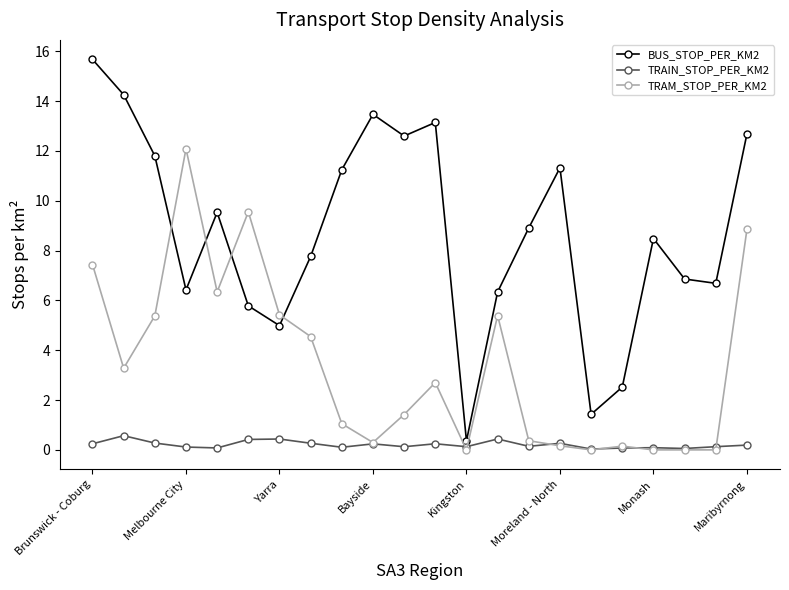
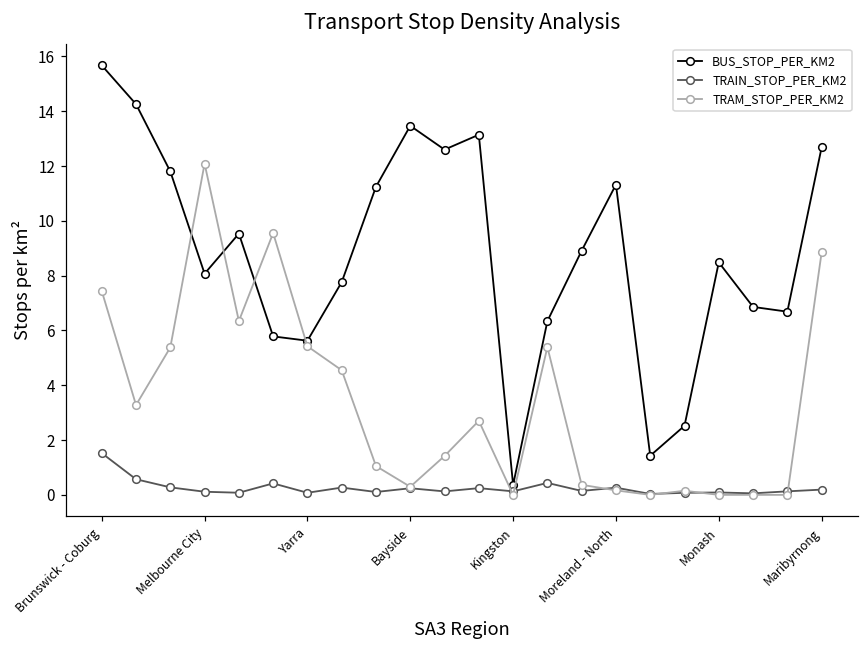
  {
    "BUS_STOP_PER_KM2": {
      "Brunswick - Coburg": 15.7,
-     "Melbourne City": 6.4,
-     "Yarra": 5.0,
+     "Melbourne City": 8.1,
+     "Yarra": 5.6,
      "Bayside": 13.5,
      "Kingston": 0.4,
      "Moreland - North": 11.3,
      "Monash": 8.5,
      "Maribyrnong": 12.7
    },
    "TRAIN_STOP_PER_KM2": {
-     "Brunswick - Coburg": 0.2,
+     "Brunswick - Coburg": 1.5,
      "Melbourne City": 0.1,
-     "Yarra": 0.4,
+     "Yarra": 0.1,
      "Kingston": 0.1,
      "Maribyrnong": 0.2
    },
    "TRAM_STOP_PER_KM2": {
      "Brunswick - Coburg": 7.4,
      "Melbourne City": 12.1,
      "Yarra": 5.4,
      "Kingston": 0.0,
      "Maribyrnong": 8.8
    }
  }
